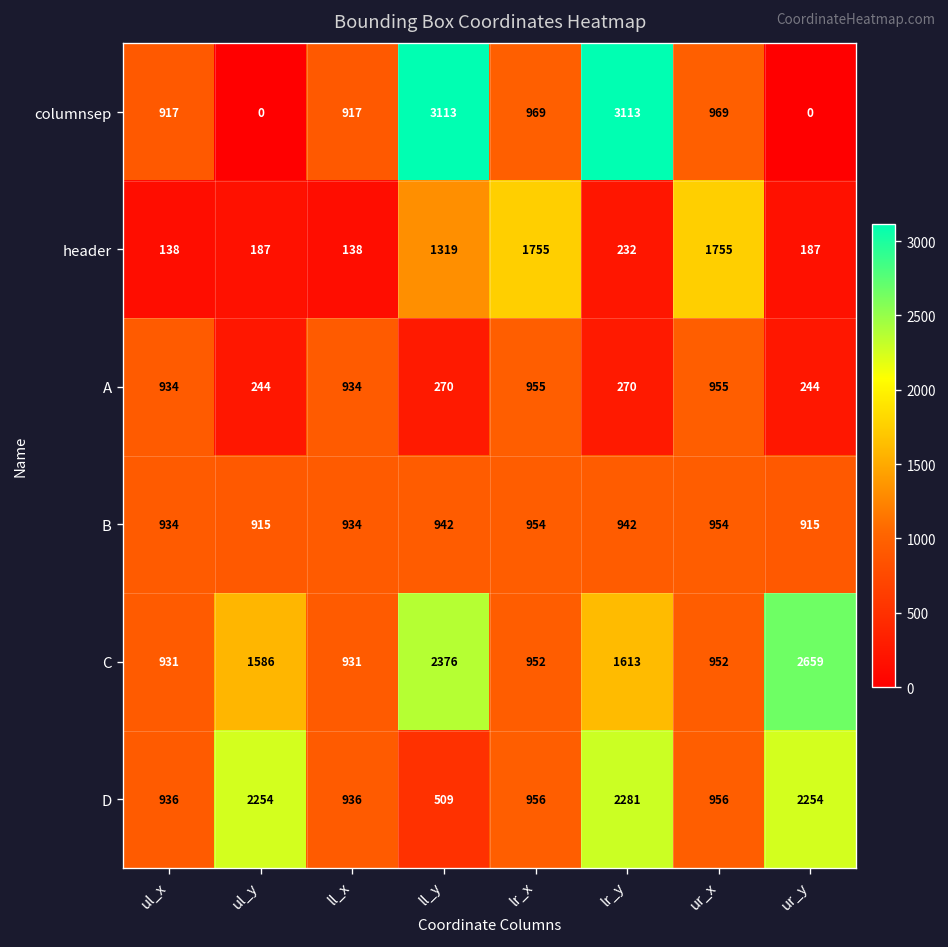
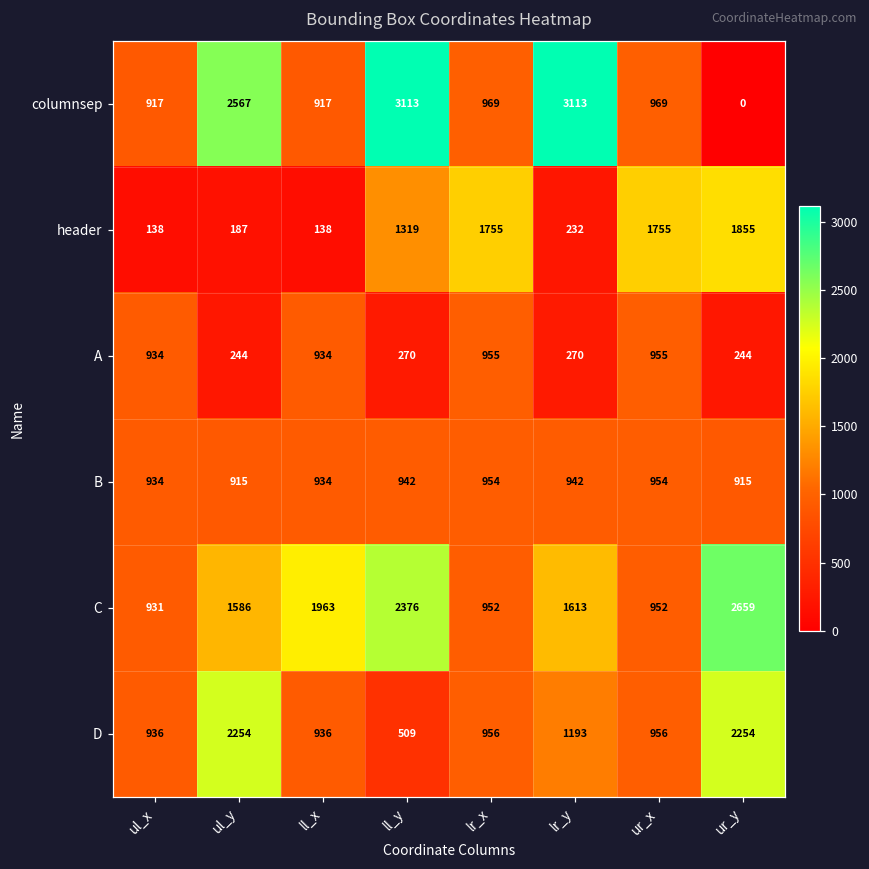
  {
    "columnsep": {
      "ul_x": 917,
-     "ul_y": 0,
+     "ul_y": 2567,
      "ll_x": 917,
      "ll_y": 3113,
      "lr_x": 969,
      "lr_y": 3113,
      "ur_x": 969,
      "ur_y": 0
    },
    "header": {
      "ul_x": 138,
      "ul_y": 187,
      "ll_x": 138,
      "ll_y": 1319,
      "lr_x": 1755,
      "lr_y": 232,
      "ur_x": 1755,
-     "ur_y": 187
+     "ur_y": 1855
    },
    "A": {
      "ul_x": 934,
      "ul_y": 244,
      "ll_x": 934,
      "ll_y": 270,
      "lr_x": 955,
      "lr_y": 270,
      "ur_x": 955,
      "ur_y": 244
    },
    "B": {
      "ul_x": 934,
      "ul_y": 915,
      "ll_x": 934,
      "ll_y": 942,
      "lr_x": 954,
      "lr_y": 942,
      "ur_x": 954,
      "ur_y": 915
    },
    "C": {
      "ul_x": 931,
      "ul_y": 1586,
-     "ll_x": 931,
+     "ll_x": 1963,
      "ll_y": 2376,
      "lr_x": 952,
      "lr_y": 1613,
      "ur_x": 952,
      "ur_y": 2659
    },
    "D": {
      "ul_x": 936,
      "ul_y": 2254,
      "ll_x": 936,
      "ll_y": 509,
      "lr_x": 956,
-     "lr_y": 2281,
+     "lr_y": 1193,
      "ur_x": 956,
      "ur_y": 2254
    }
  }
